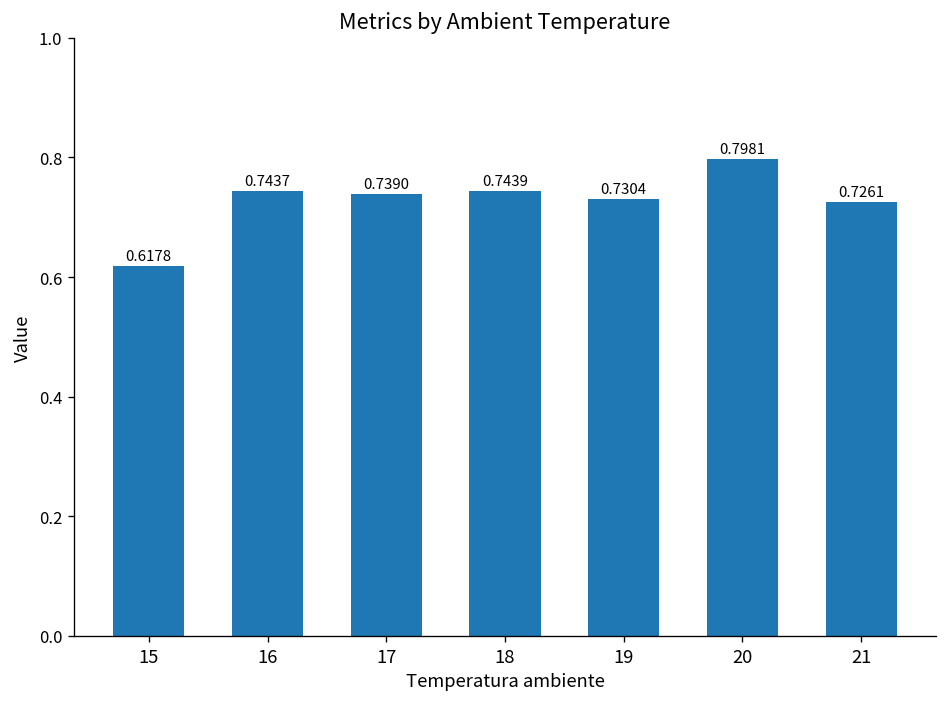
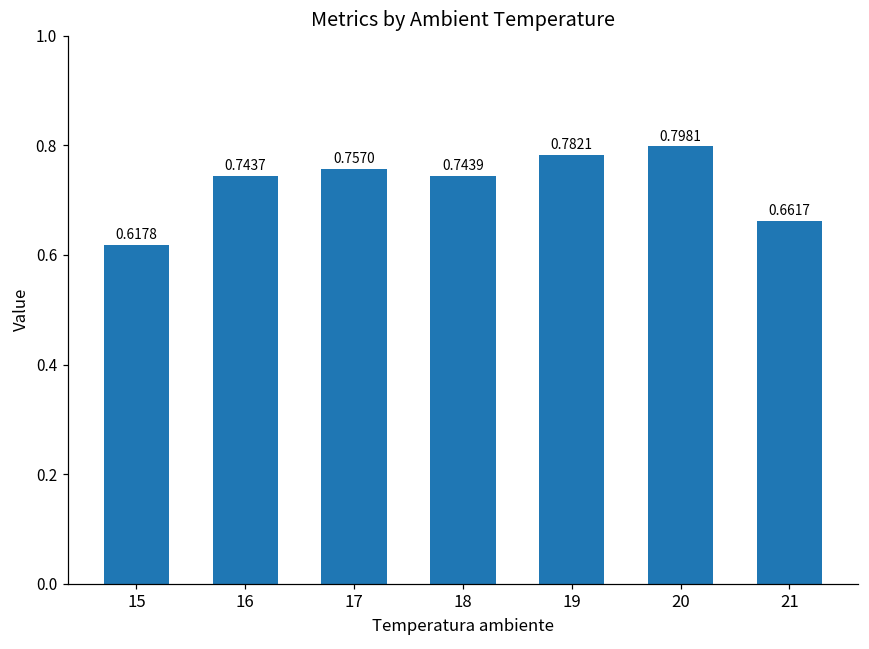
  {
    "15": 0.6178,
    "16": 0.7437,
-   "17": 0.7390,
+   "17": 0.7570,
    "18": 0.7439,
-   "19": 0.7304,
+   "19": 0.7821,
    "20": 0.7981,
-   "21": 0.7261
+   "21": 0.6617
  }
